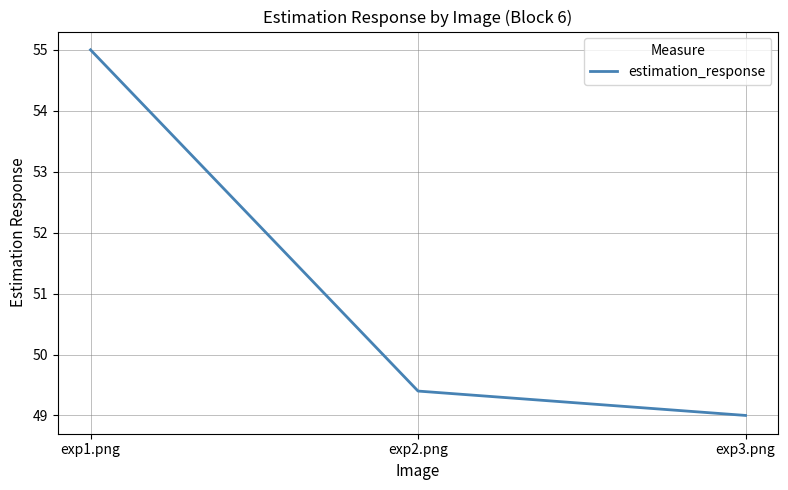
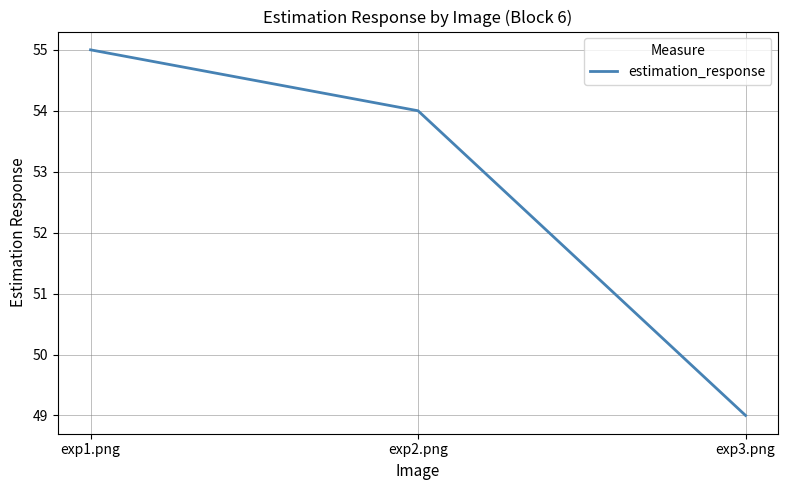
  {
    "exp1.png": 55.0,
-   "exp2.png": 49.4,
+   "exp2.png": 54.0,
    "exp3.png": 49.0
  }
